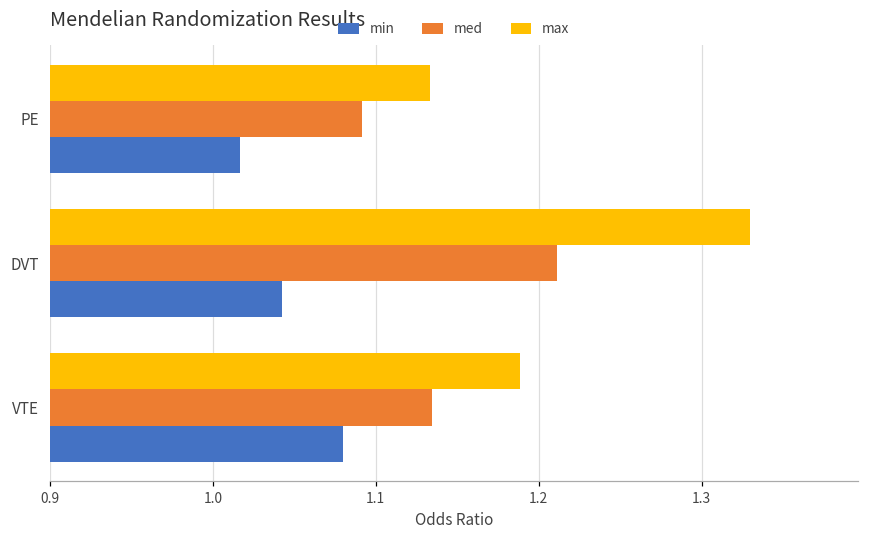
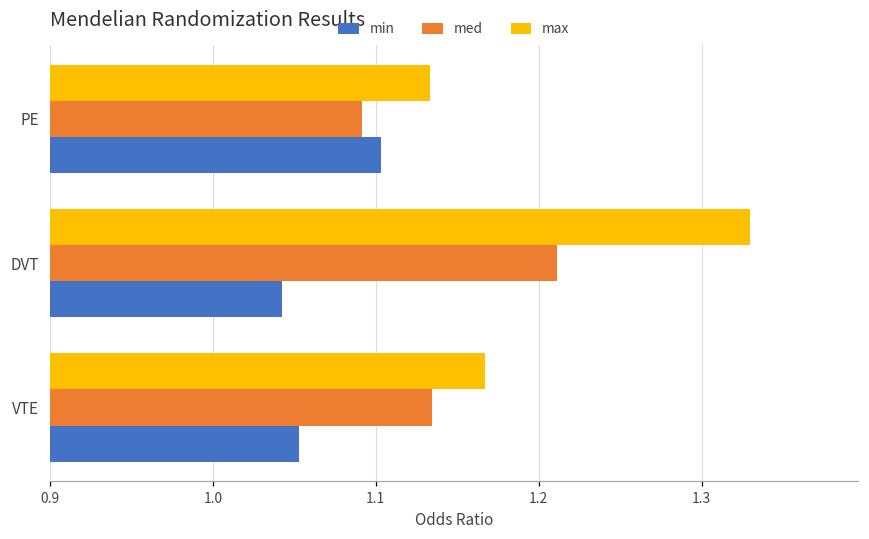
  {
    "min": {
-     "PE": 1.017,
+     "PE": 1.103,
      "DVT": 1.043,
-     "VTE": 1.080
+     "VTE": 1.053
    },
    "med": {
      "PE": 1.091,
      "DVT": 1.211,
      "VTE": 1.134
    },
    "max": {
      "PE": 1.133,
      "DVT": 1.330,
-     "VTE": 1.188
+     "VTE": 1.167
    }
  }
